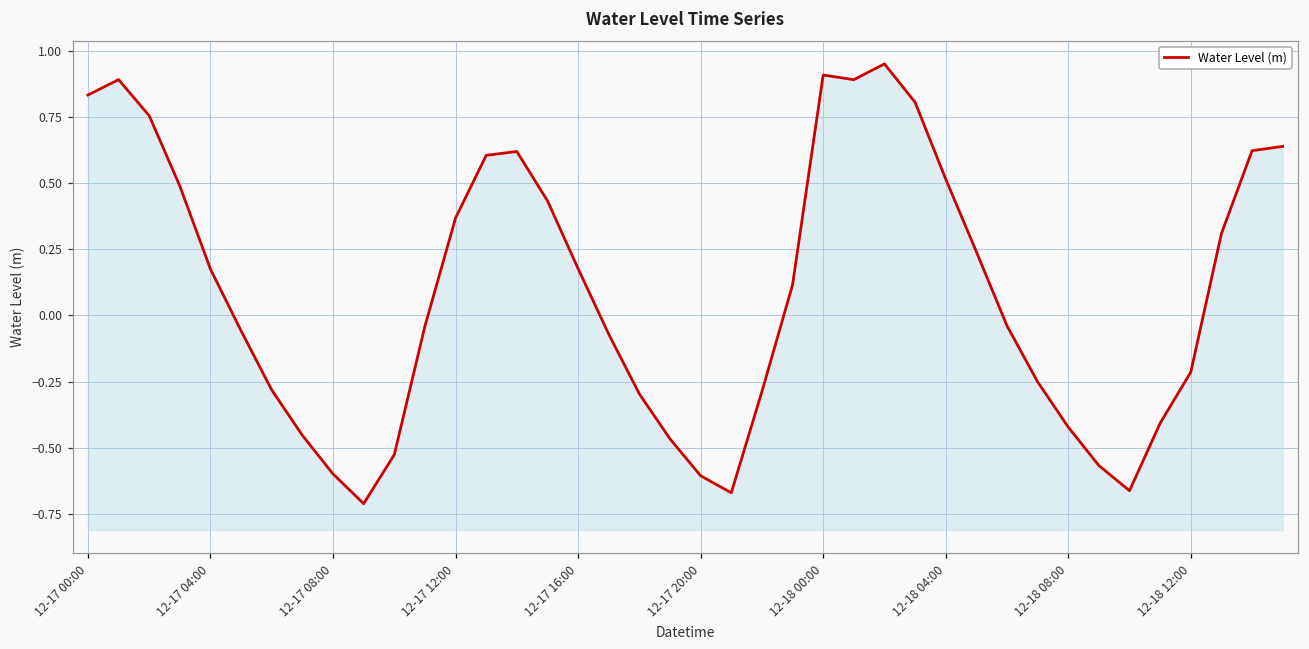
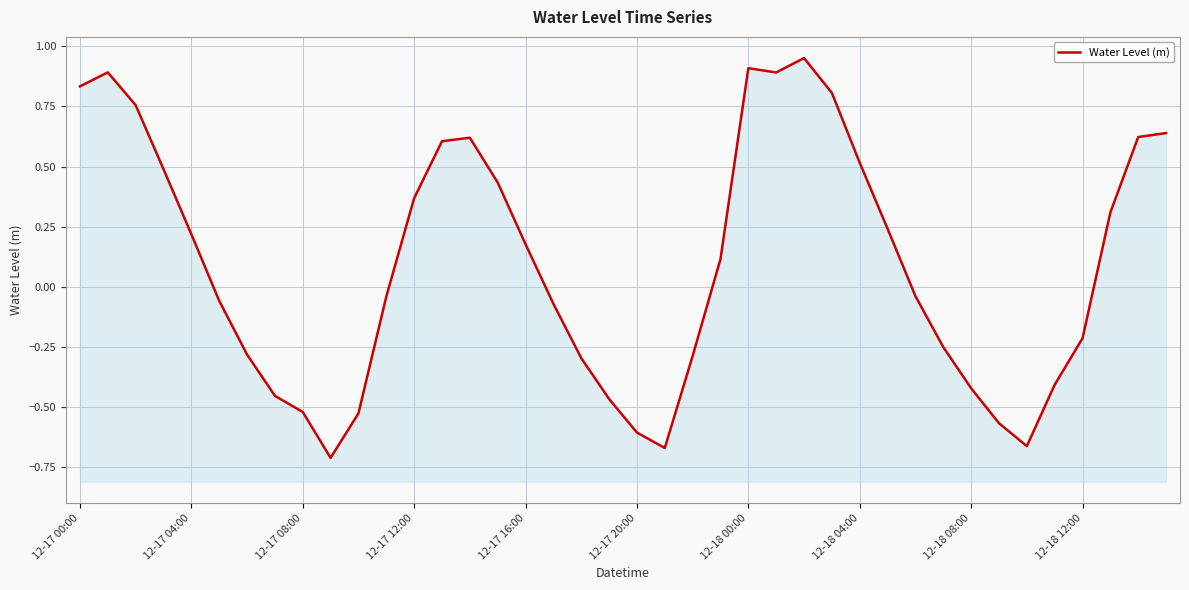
  {
    "12-17 00:00": 0.83,
-   "12-17 04:00": 0.17,
-   "12-17 08:00": -0.60,
+   "12-17 04:00": 0.22,
+   "12-17 08:00": -0.52,
    "12-17 12:00": 0.37,
    "12-17 16:00": 0.18,
    "12-17 20:00": -0.61,
    "12-18 00:00": 0.91,
    "12-18 04:00": 0.52,
    "12-18 08:00": -0.42,
    "12-18 12:00": -0.21
  }
